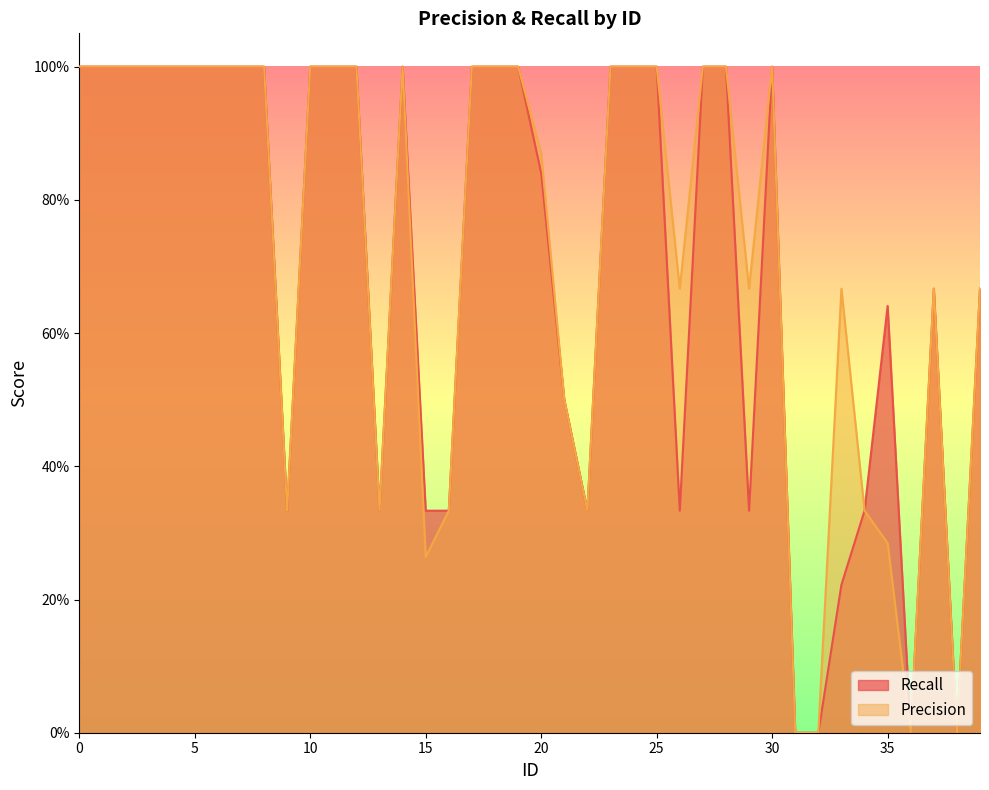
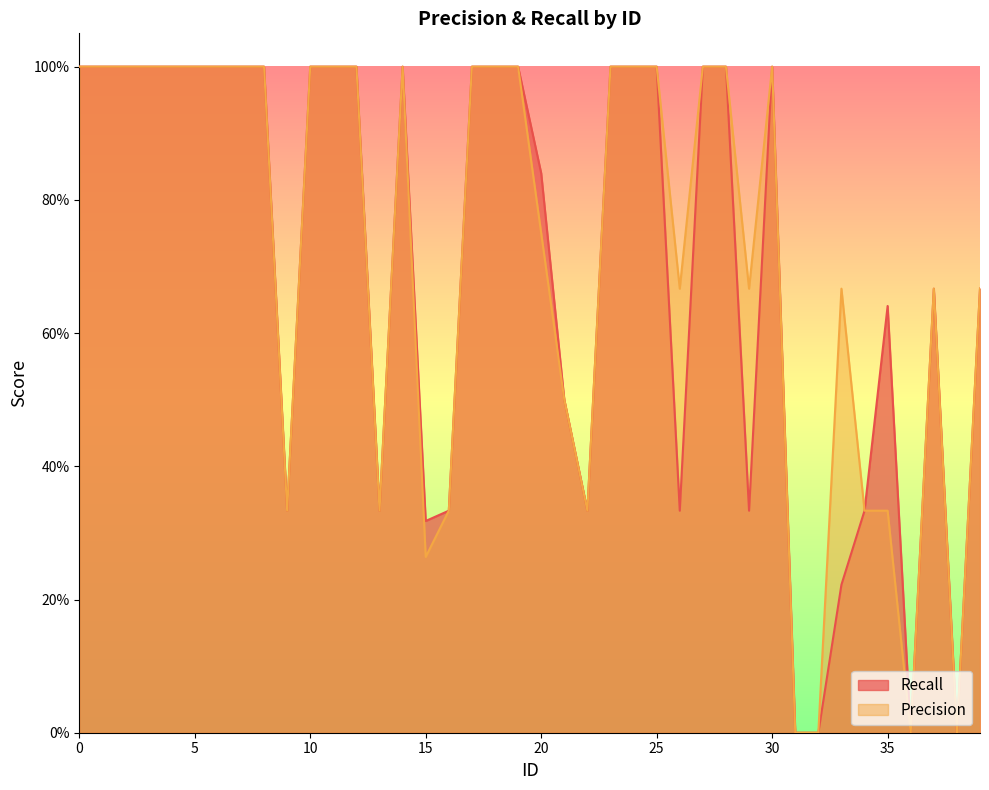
  {
    "Recall": {
-     "15": "33%",
+     "15": "32%",
      "20": "84%",
      "35": "64%"
    },
    "Precision": {
      "15": "26%",
-     "20": "87%",
-     "35": "28%"
+     "20": "75%",
+     "35": "33%"
    }
  }
